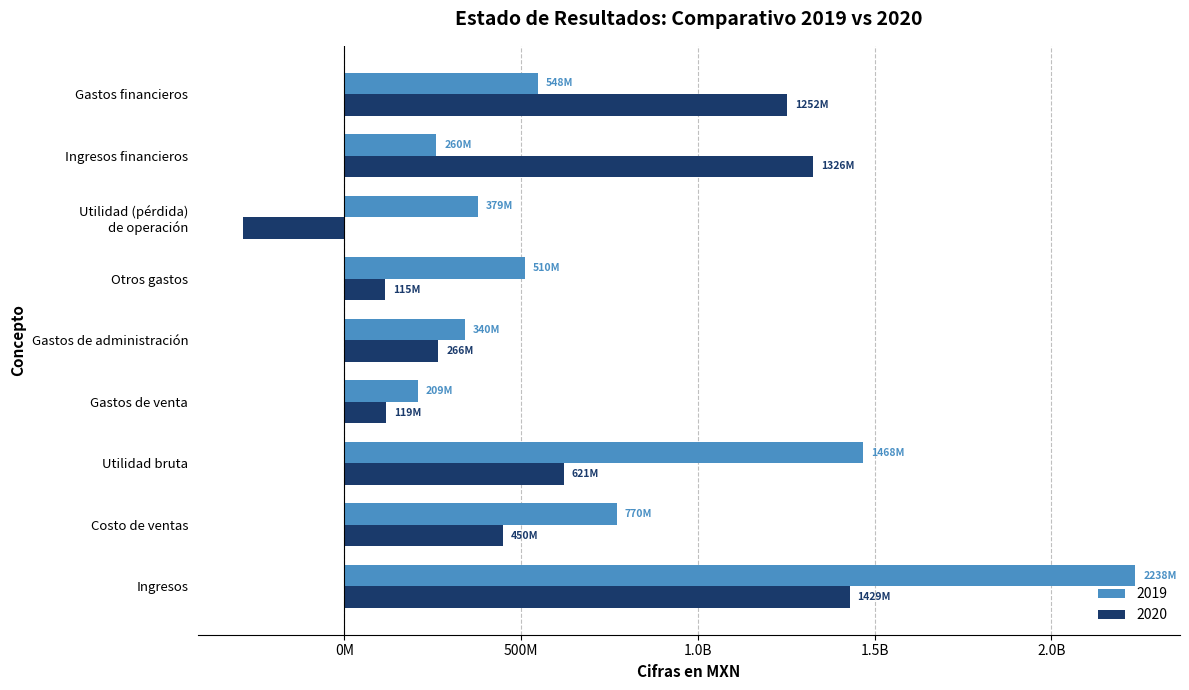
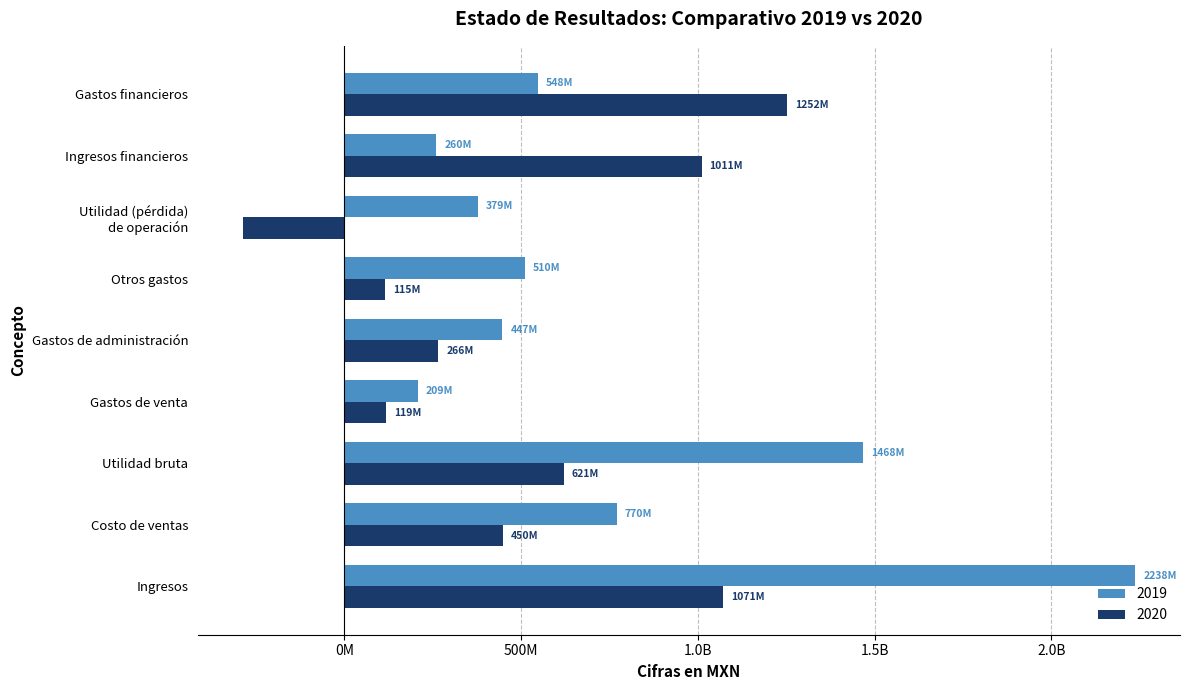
  {
    "2019": {
      "Gastos financieros": "548M",
      "Ingresos financieros": "260M",
      "Utilidad (pérdida) de operación": "379M",
      "Otros gastos": "510M",
-     "Gastos de administración": "340M",
+     "Gastos de administración": "447M",
      "Gastos de venta": "209M",
      "Utilidad bruta": "1468M",
      "Costo de ventas": "770M",
      "Ingresos": "2238M"
    },
    "2020": {
      "Gastos financieros": "1252M",
-     "Ingresos financieros": "1326M",
+     "Ingresos financieros": "1011M",
      "Otros gastos": "115M",
      "Gastos de administración": "266M",
      "Gastos de venta": "119M",
      "Utilidad bruta": "621M",
      "Costo de ventas": "450M",
-     "Ingresos": "1429M"
+     "Ingresos": "1071M"
    }
  }
